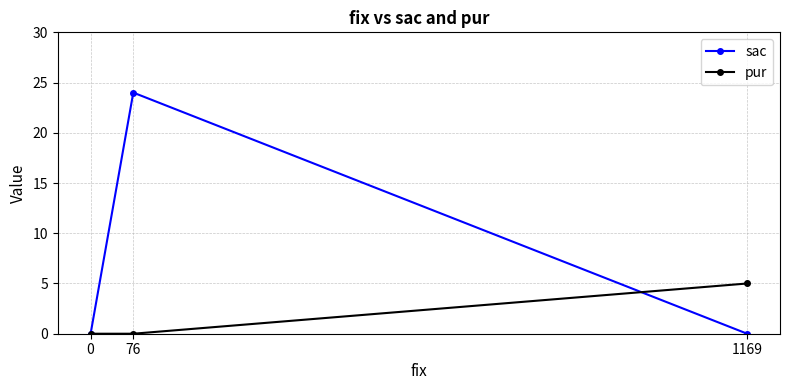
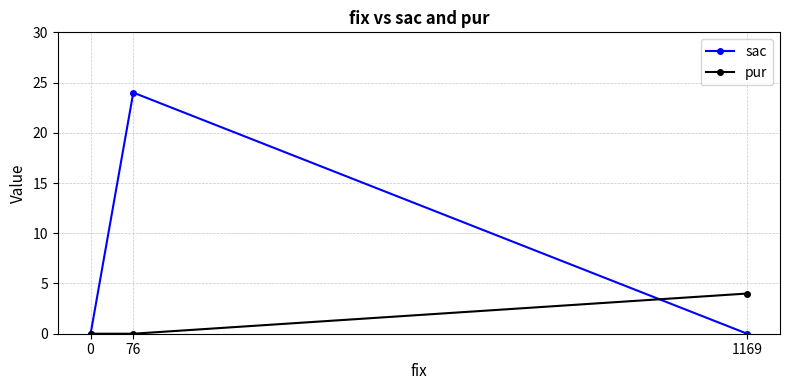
  {
    "sac": {
      "76": 24,
      "1169": 0
    },
    "pur": {
      "76": 0,
-     "1169": 5
+     "1169": 4
    }
  }
